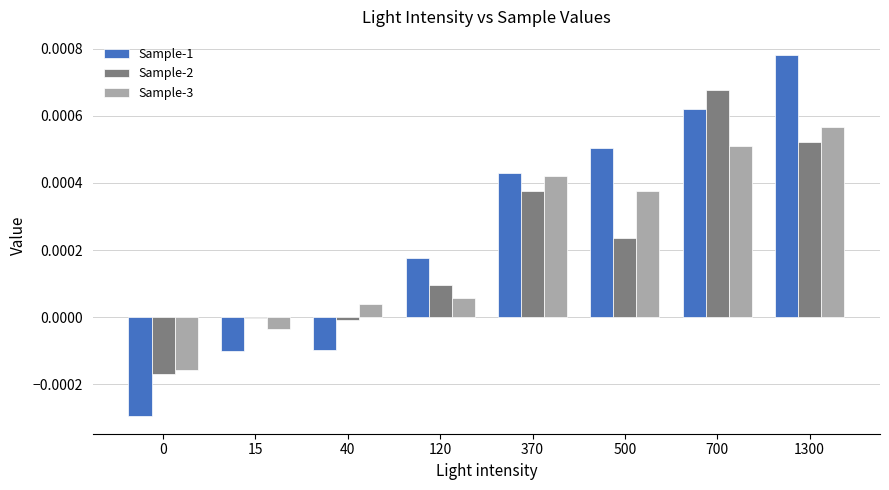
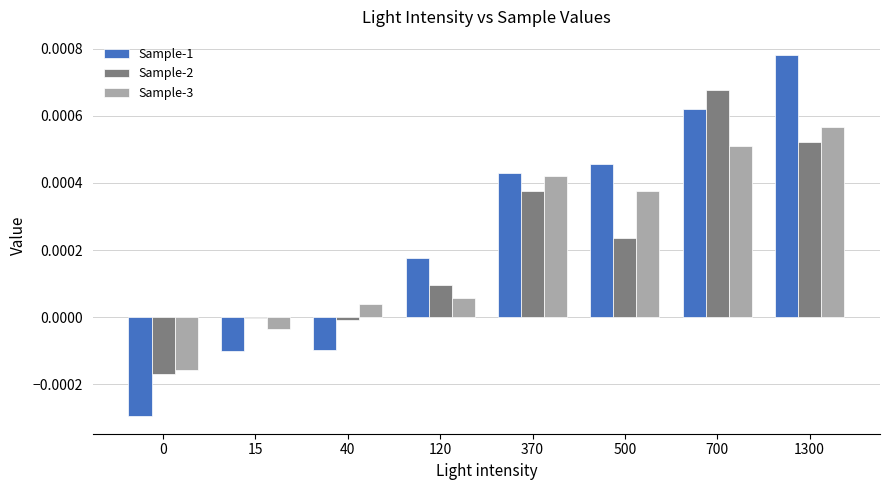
  {
    "Sample-1": {
      "0": -0.00029,
      "15": -0.00010,
      "40": -0.00010,
      "120": 0.00018,
      "370": 0.00043,
-     "500": 0.00050,
+     "500": 0.00046,
      "700": 0.00062,
      "1300": 0.00078
    },
    "Sample-2": {
      "0": -0.00017,
      "40": -0.00001,
      "120": 0.00010,
      "370": 0.00038,
      "500": 0.00024,
      "700": 0.00068,
      "1300": 0.00052
    },
    "Sample-3": {
      "0": -0.00016,
      "15": -0.00004,
      "40": 0.00004,
      "120": 0.00006,
      "370": 0.00042,
      "500": 0.00038,
      "700": 0.00051,
      "1300": 0.00057
    }
  }
